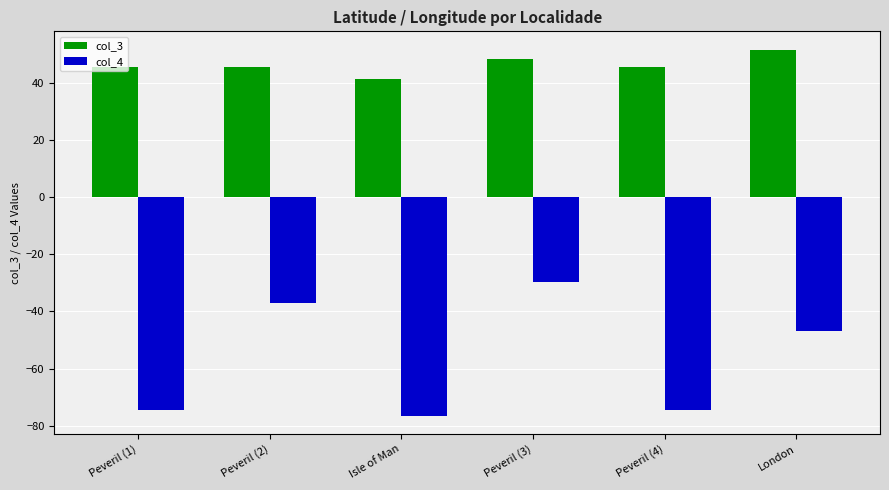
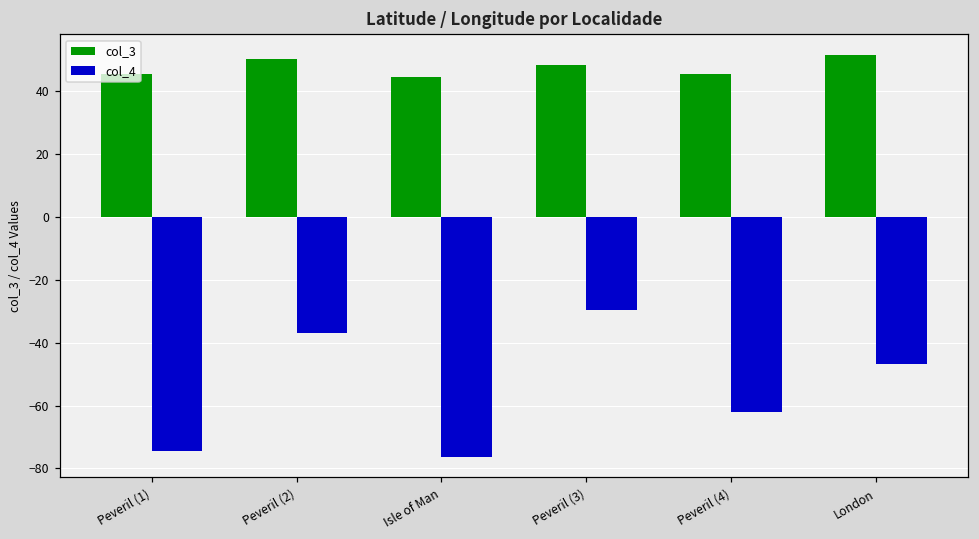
  {
    "col_3": {
-     "Peveril (2)": 45,
-     "Isle of Man": 41,
+     "Peveril (2)": 50,
+     "Isle of Man": 44,
      "Peveril (3)": 48,
      "Peveril (4)": 45,
      "London": 52
    },
    "col_4": {
      "Peveril (1)": -74,
      "Peveril (2)": -37,
      "Isle of Man": -76,
      "Peveril (3)": -30,
-     "Peveril (4)": -74,
+     "Peveril (4)": -62,
      "London": -47
    }
  }
